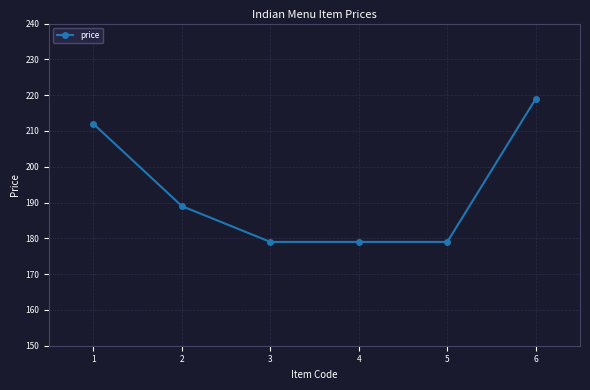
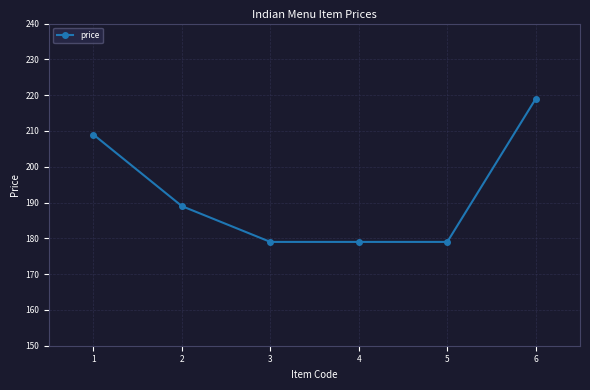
  {
-   "1": 212,
+   "1": 209,
    "2": 189,
    "3": 179,
    "4": 179,
    "5": 179,
    "6": 219
  }
